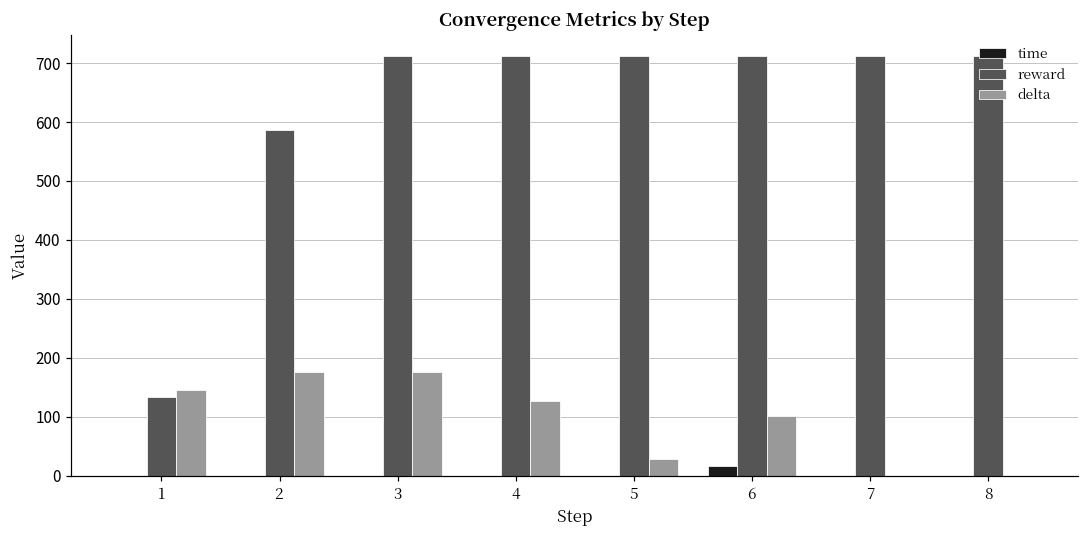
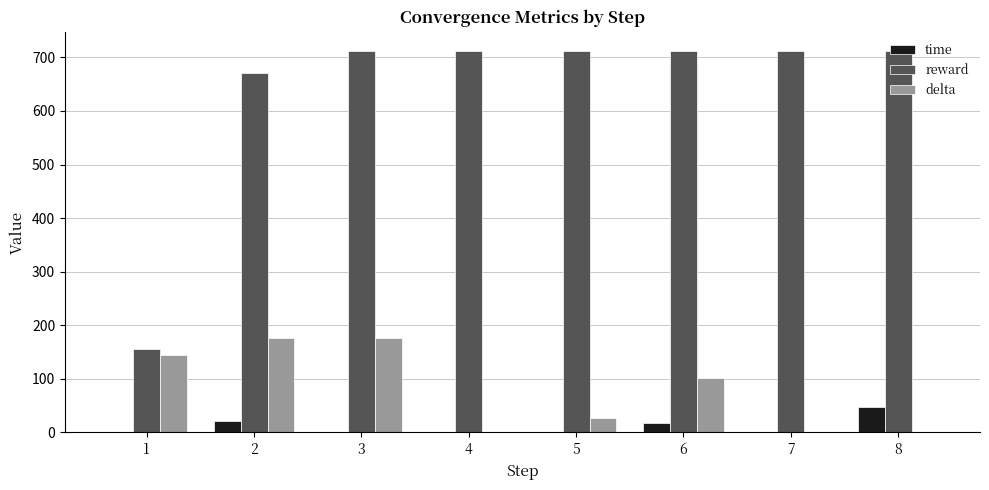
  {
    "time": {
-     "2": 0,
+     "2": 20,
      "6": 20,
-     "8": 0
+     "8": 50
    },
    "reward": {
-     "1": 130,
-     "2": 590,
+     "1": 160,
+     "2": 670,
      "3": 710,
      "4": 710,
      "5": 710,
      "6": 710,
      "7": 710,
      "8": 710
    },
    "delta": {
      "1": 140,
      "2": 180,
      "3": 180,
-     "4": 130,
+     "4": 0,
      "5": 30,
      "6": 100
    }
  }
